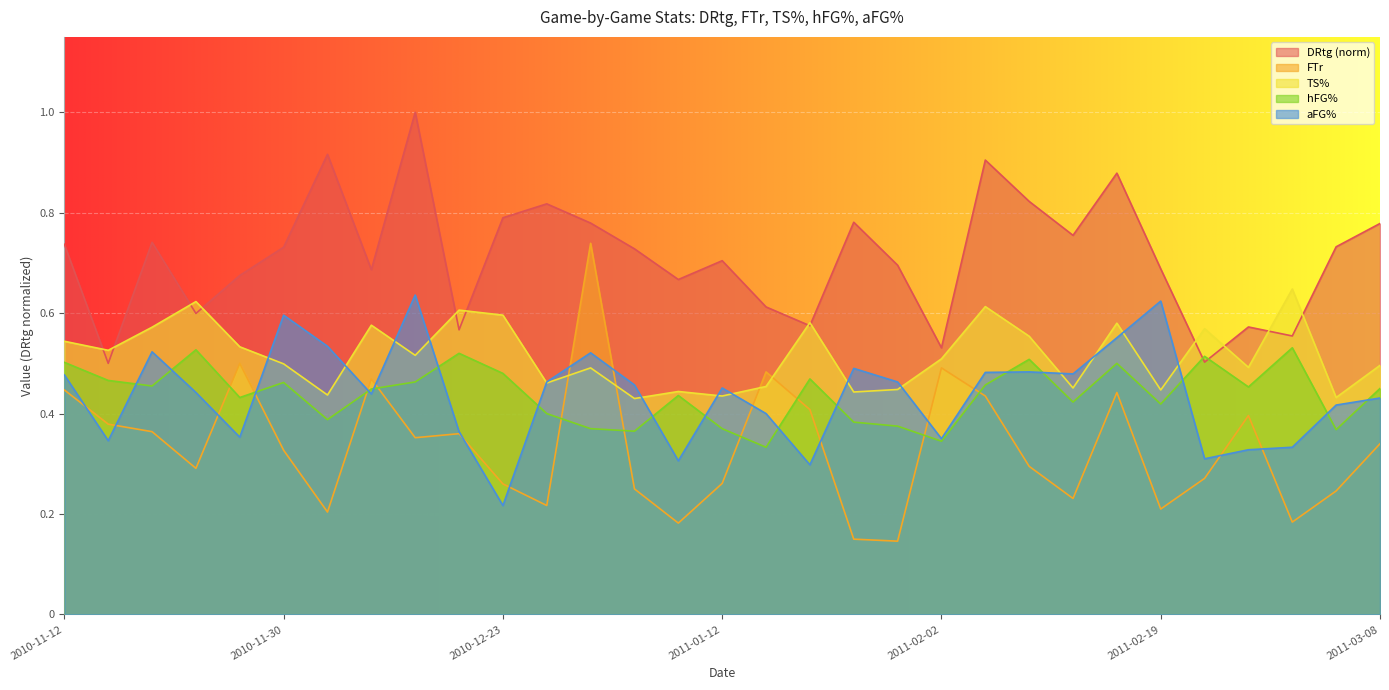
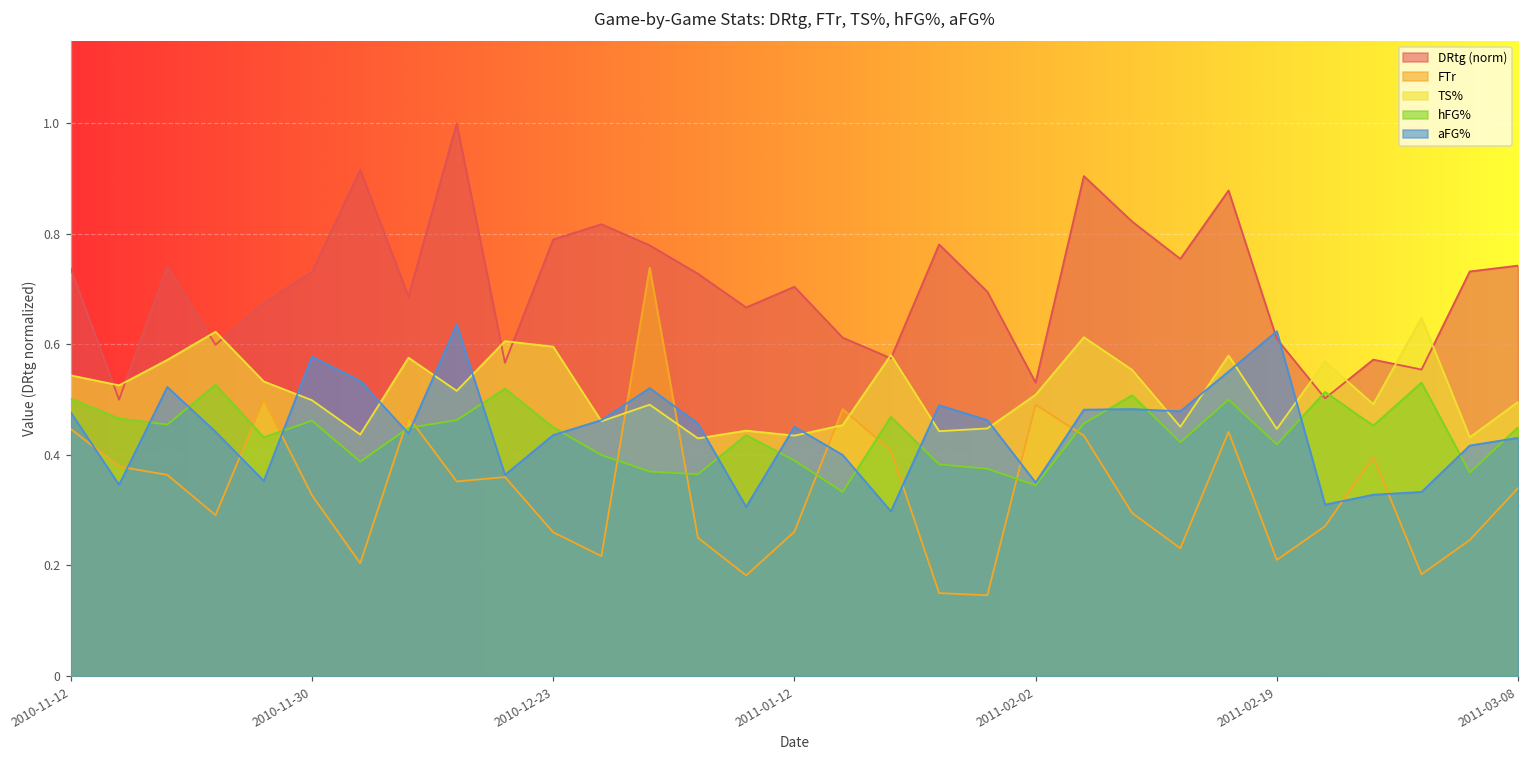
  {
    "DRtg (norm)": {
      "2010-11-12": 0.74,
      "2010-11-30": 0.73,
      "2010-12-23": 0.79,
      "2011-01-12": 0.70,
      "2011-02-02": 0.53,
-     "2011-02-19": 0.69,
-     "2011-03-08": 0.78
+     "2011-02-19": 0.61,
+     "2011-03-08": 0.74
    },
    "hFG%": {
      "2010-11-12": 0.50,
      "2010-11-30": 0.46,
-     "2010-12-23": 0.48,
-     "2011-01-12": 0.37,
+     "2010-12-23": 0.45,
+     "2011-01-12": 0.39,
      "2011-02-19": 0.42,
      "2011-03-08": 0.45
    },
    "aFG%": {
      "2010-11-12": 0.48,
-     "2010-11-30": 0.60,
-     "2010-12-23": 0.22,
+     "2010-11-30": 0.58,
+     "2010-12-23": 0.44,
      "2011-01-12": 0.45,
      "2011-02-19": 0.62,
      "2011-03-08": 0.43
    }
  }
